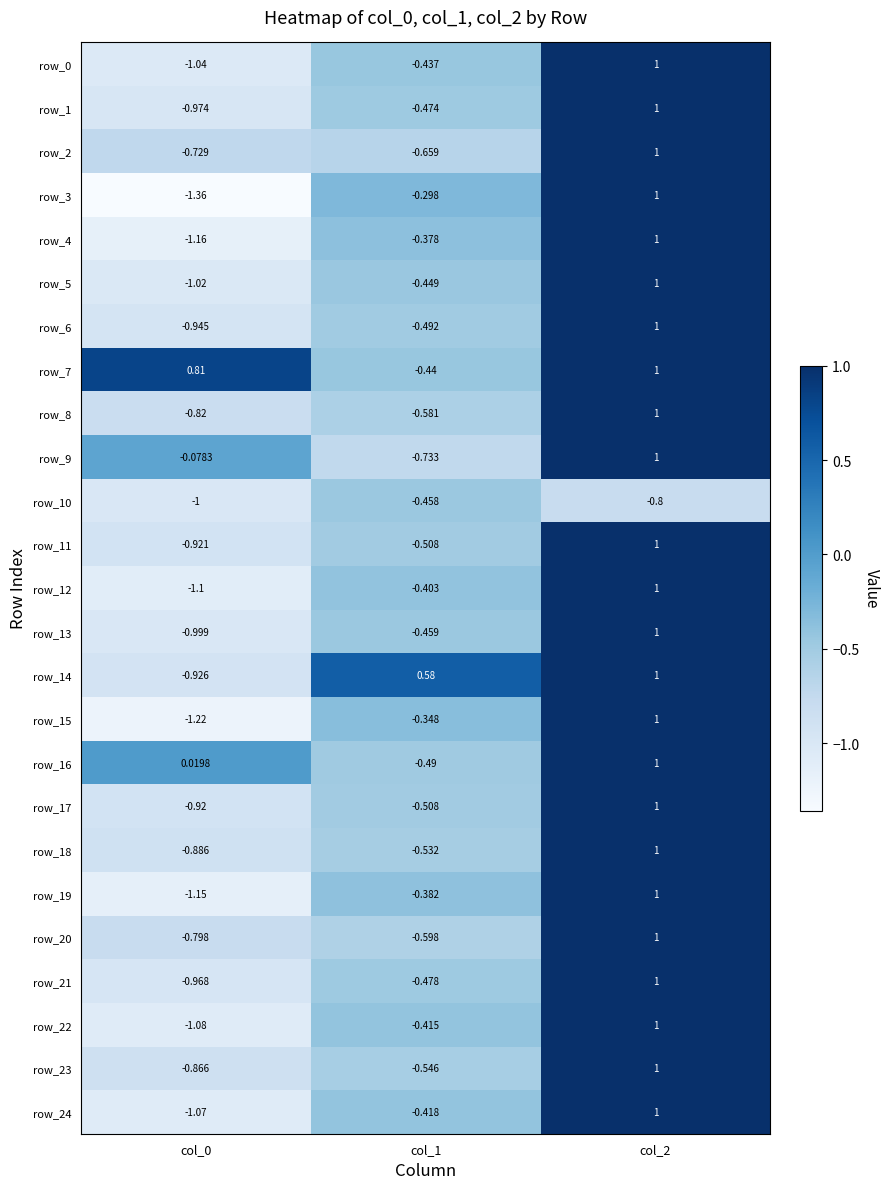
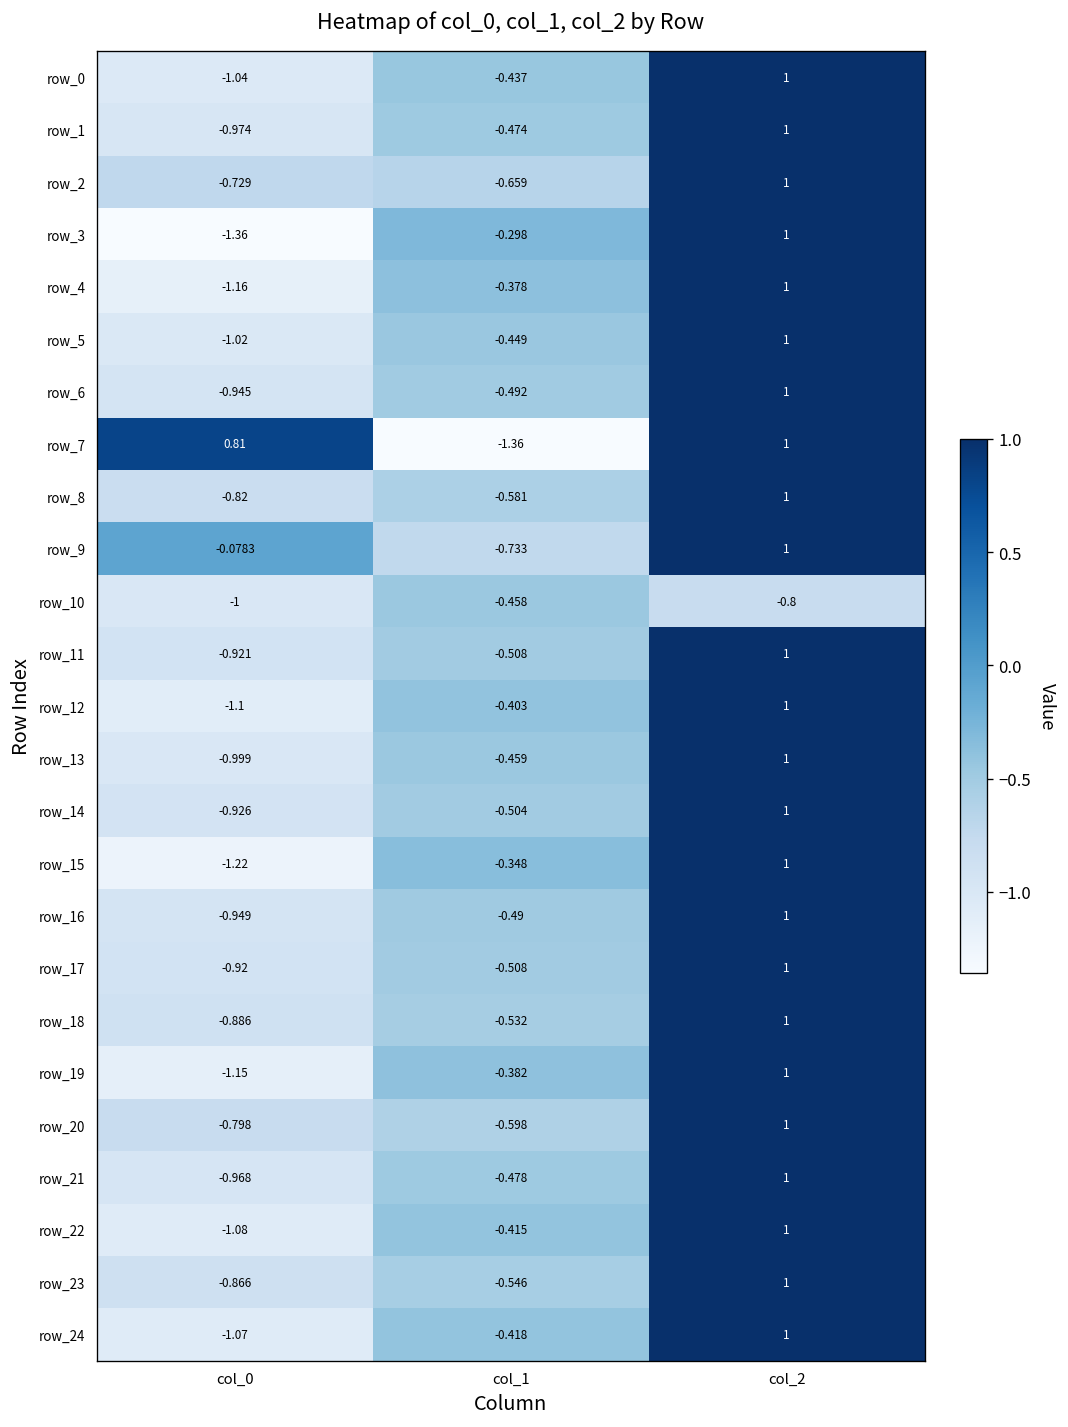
  {
    "row_0": {
      "col_0": -1.04,
      "col_1": -0.437,
      "col_2": 1
    },
    "row_1": {
      "col_0": -0.974,
      "col_1": -0.474,
      "col_2": 1
    },
    "row_2": {
      "col_0": -0.729,
      "col_1": -0.659,
      "col_2": 1
    },
    "row_3": {
      "col_0": -1.36,
      "col_1": -0.298,
      "col_2": 1
    },
    "row_4": {
      "col_0": -1.16,
      "col_1": -0.378,
      "col_2": 1
    },
    "row_5": {
      "col_0": -1.02,
      "col_1": -0.449,
      "col_2": 1
    },
    "row_6": {
      "col_0": -0.945,
      "col_1": -0.492,
      "col_2": 1
    },
    "row_7": {
      "col_0": 0.81,
-     "col_1": -0.44,
+     "col_1": -1.36,
      "col_2": 1
    },
    "row_8": {
      "col_0": -0.82,
      "col_1": -0.581,
      "col_2": 1
    },
    "row_9": {
      "col_0": -0.0783,
      "col_1": -0.733,
      "col_2": 1
    },
    "row_10": {
      "col_0": -1,
      "col_1": -0.458,
      "col_2": -0.8
    },
    "row_11": {
      "col_0": -0.921,
      "col_1": -0.508,
      "col_2": 1
    },
    "row_12": {
      "col_0": -1.1,
      "col_1": -0.403,
      "col_2": 1
    },
    "row_13": {
      "col_0": -0.999,
      "col_1": -0.459,
      "col_2": 1
    },
    "row_14": {
      "col_0": -0.926,
-     "col_1": 0.58,
+     "col_1": -0.504,
      "col_2": 1
    },
    "row_15": {
      "col_0": -1.22,
      "col_1": -0.348,
      "col_2": 1
    },
    "row_16": {
-     "col_0": 0.0198,
+     "col_0": -0.949,
      "col_1": -0.49,
      "col_2": 1
    },
    "row_17": {
      "col_0": -0.92,
      "col_1": -0.508,
      "col_2": 1
    },
    "row_18": {
      "col_0": -0.886,
      "col_1": -0.532,
      "col_2": 1
    },
    "row_19": {
      "col_0": -1.15,
      "col_1": -0.382,
      "col_2": 1
    },
    "row_20": {
      "col_0": -0.798,
      "col_1": -0.598,
      "col_2": 1
    },
    "row_21": {
      "col_0": -0.968,
      "col_1": -0.478,
      "col_2": 1
    },
    "row_22": {
      "col_0": -1.08,
      "col_1": -0.415,
      "col_2": 1
    },
    "row_23": {
      "col_0": -0.866,
      "col_1": -0.546,
      "col_2": 1
    },
    "row_24": {
      "col_0": -1.07,
      "col_1": -0.418,
      "col_2": 1
    }
  }
